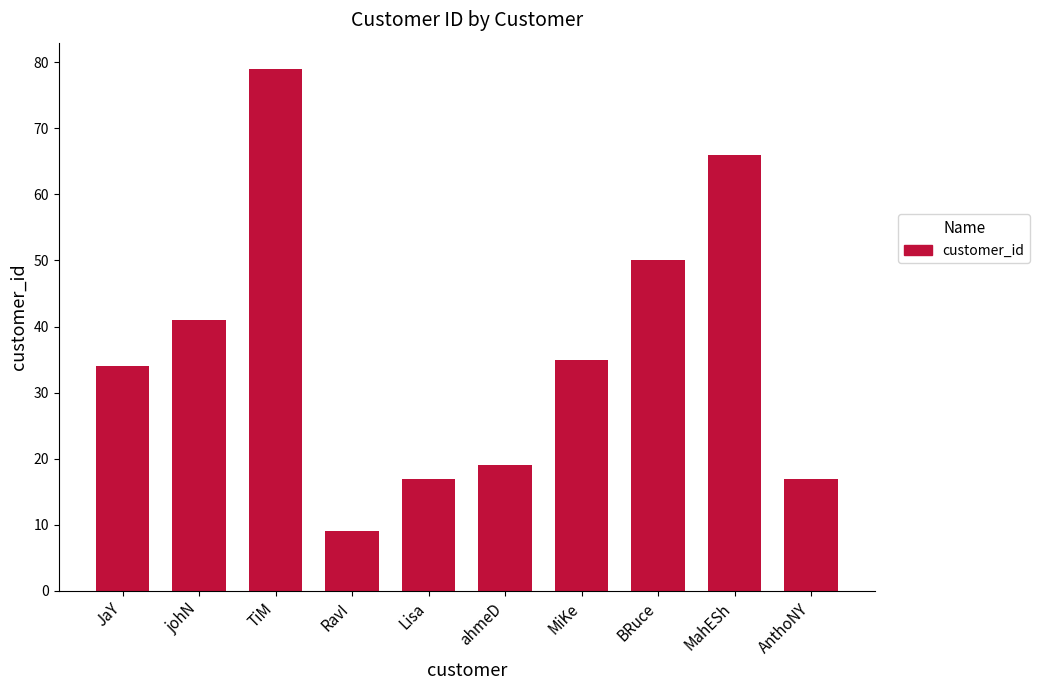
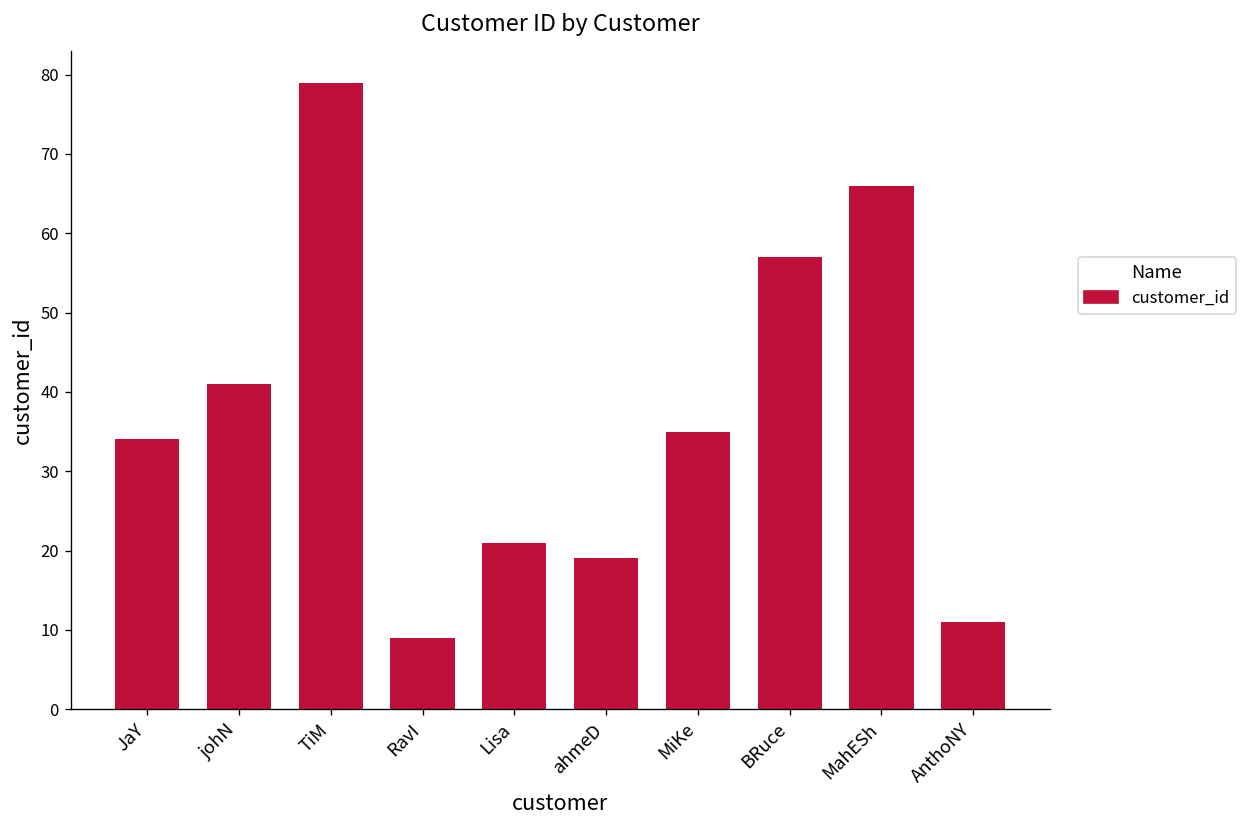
  {
    "JaY": 34,
    "johN": 41,
    "TiM": 79,
    "RavI": 9,
-   "Lisa": 17,
+   "Lisa": 21,
    "ahmeD": 19,
    "MiKe": 35,
-   "BRuce": 50,
+   "BRuce": 57,
    "MahESh": 66,
-   "AnthoNY": 17
+   "AnthoNY": 11
  }
